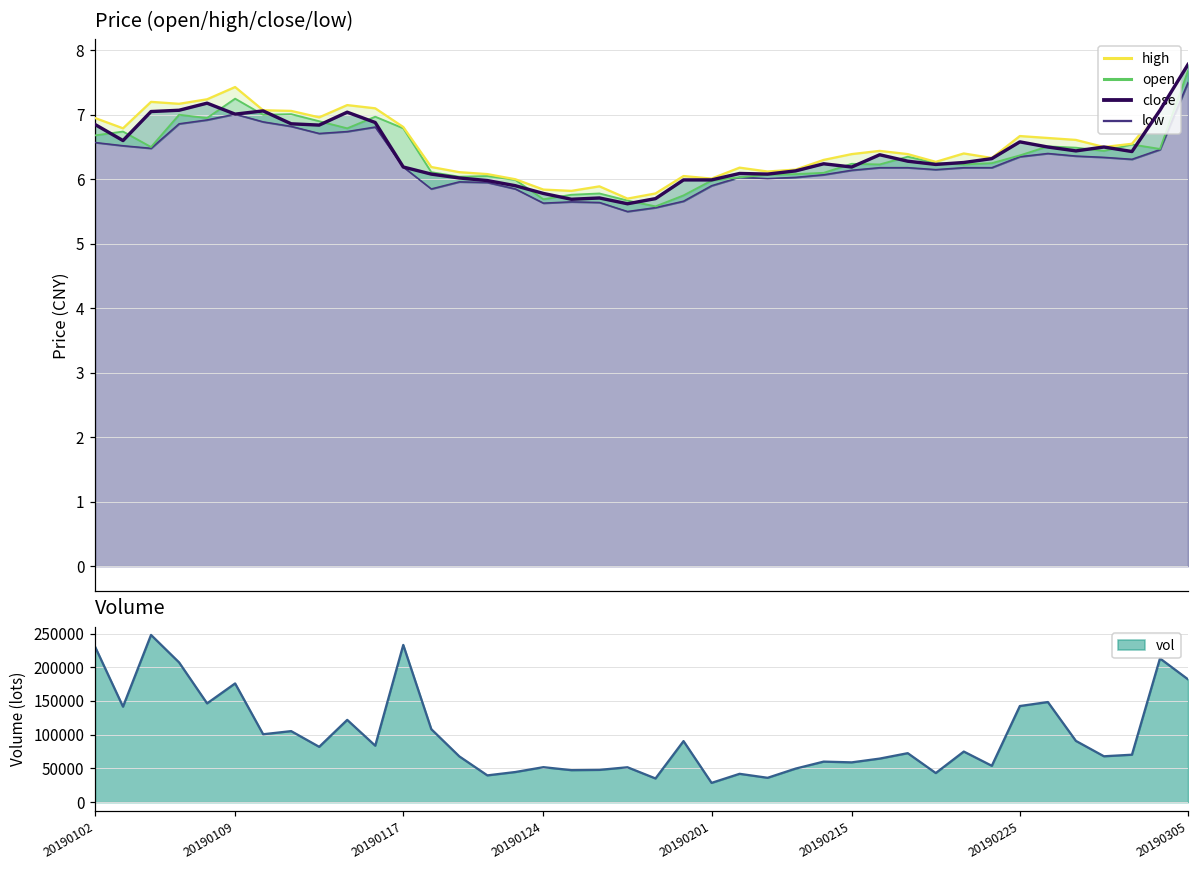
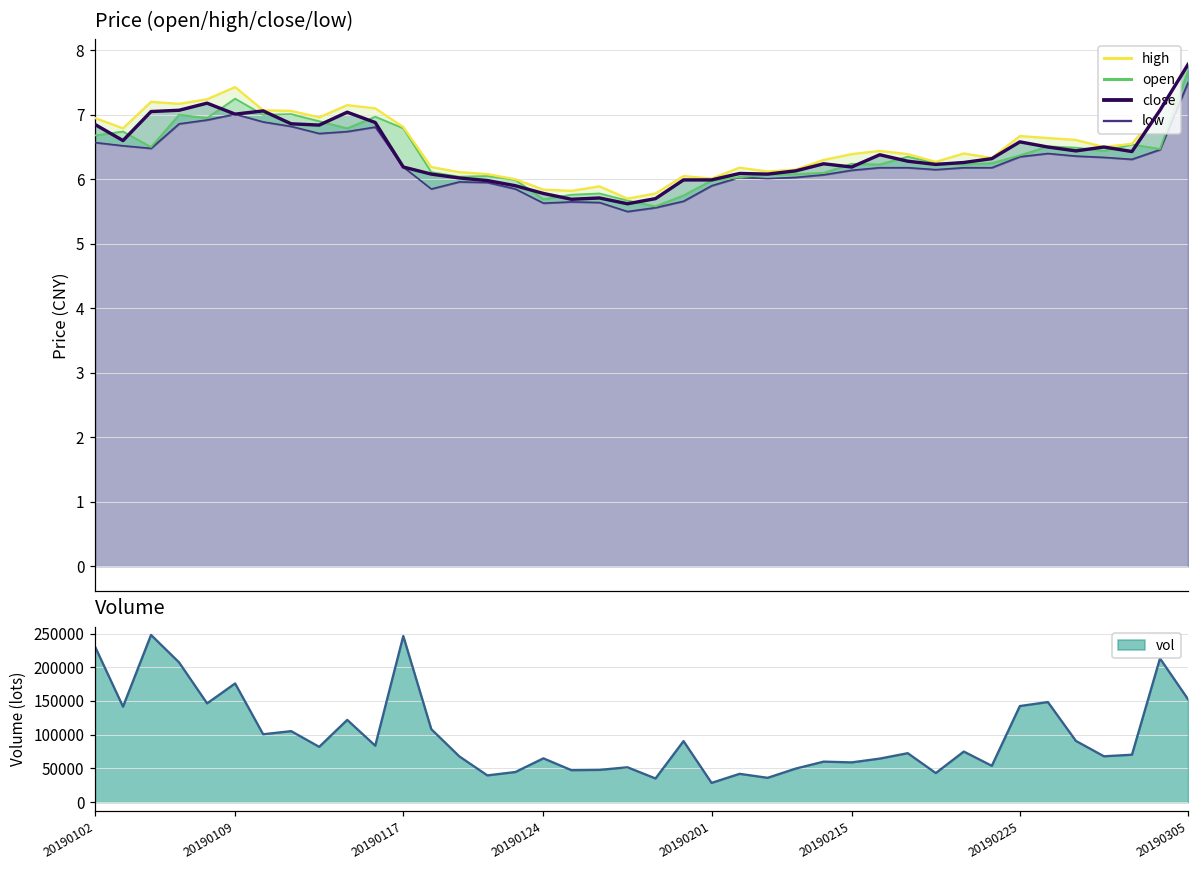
  {
    "Volume": {
      "20190102": 230000,
      "20190109": 180000,
-     "20190117": 230000,
-     "20190124": 50000,
+     "20190117": 250000,
+     "20190124": 70000,
      "20190201": 30000,
      "20190215": 60000,
      "20190225": 140000,
-     "20190305": 180000
+     "20190305": 150000
    }
  }
